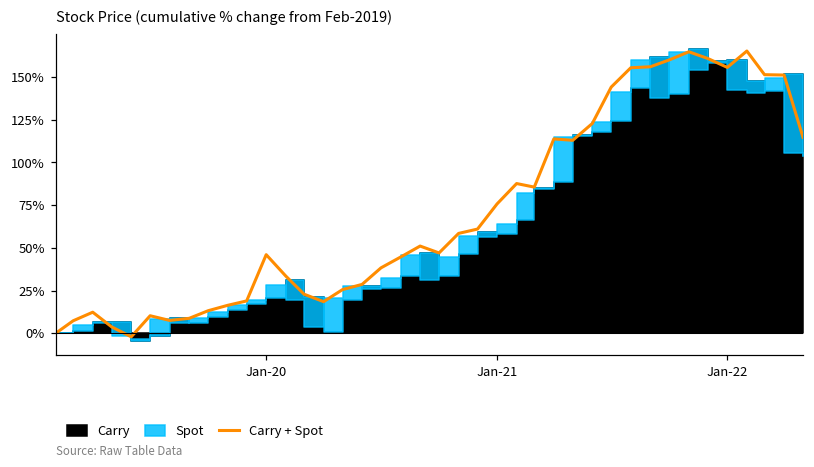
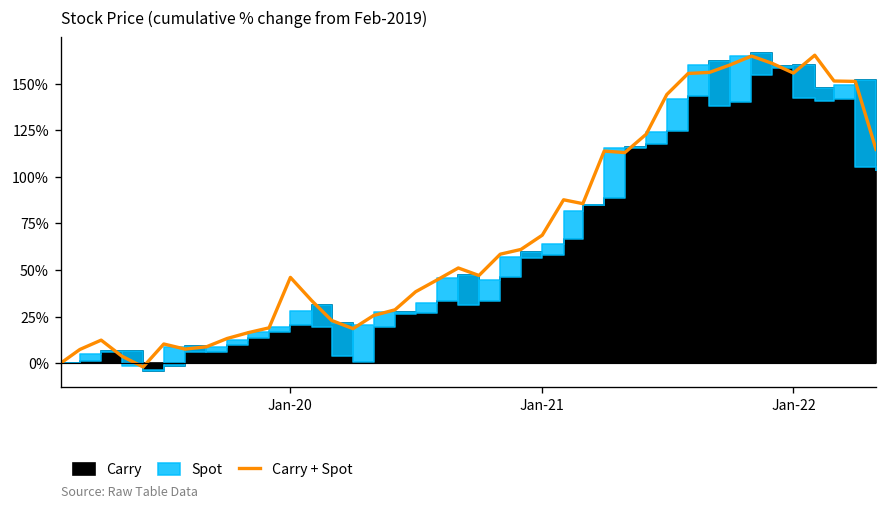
  {
    "Carry + Spot": {
      "Jan-20": "46%",
-     "Jan-21": "76%",
+     "Jan-21": "69%",
      "Jan-22": "156%"
    }
  }
